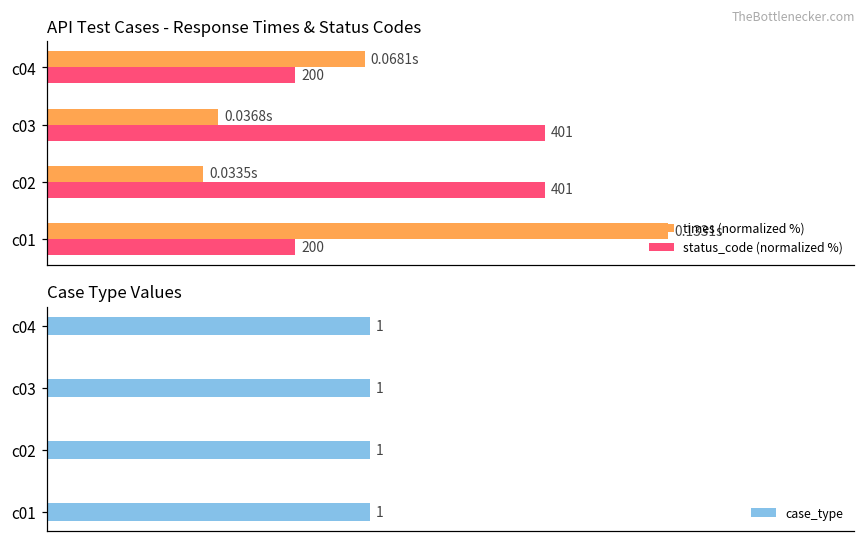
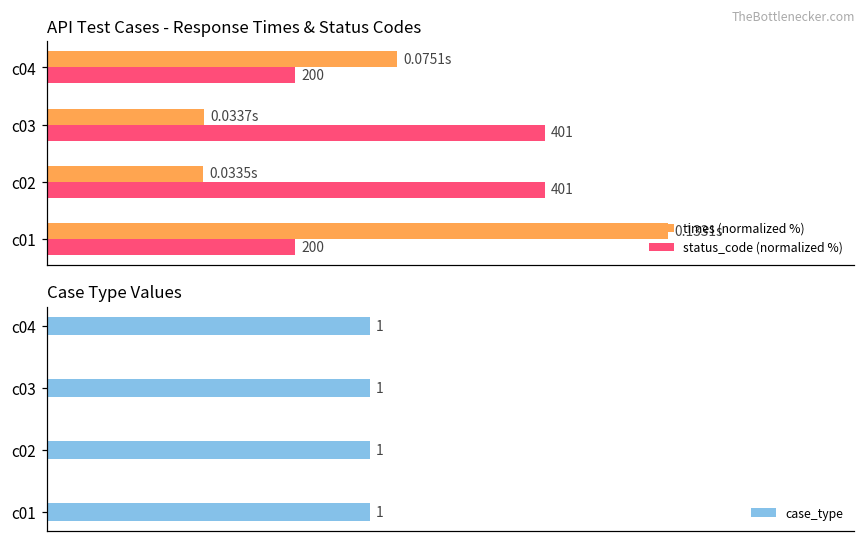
  {
    "API Test Cases - Response Times & Status Codes": {
      "times (normalized %)": {
-       "c04": "0.0681s",
-       "c03": "0.0368s"
+       "c04": "0.0751s",
+       "c03": "0.0337s"
      }
    },
    "Case Type Values": {
      "c04": "1",
      "c03": "1",
      "c02": "1",
      "c01": "1"
    }
  }
